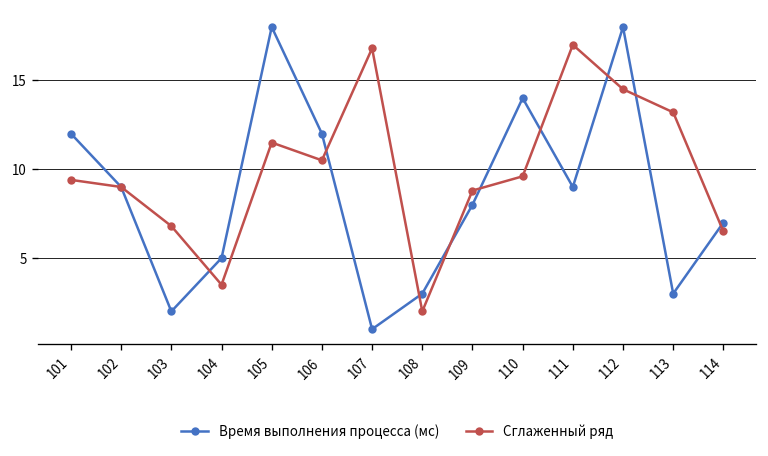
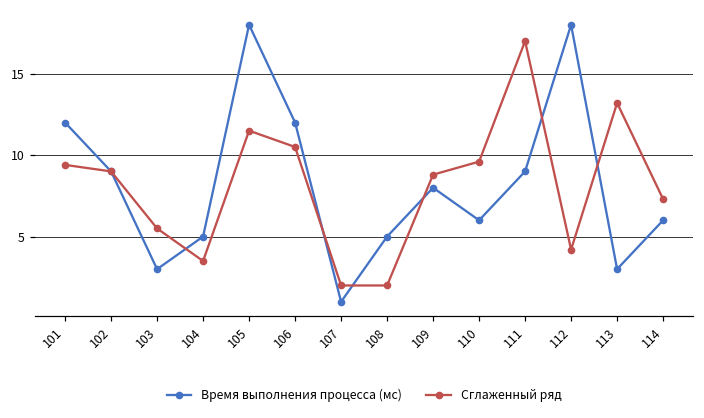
  {
    "Время выполнения процесса (мс)": {
      "101": 12,
-     "103": 2,
+     "103": 3,
      "104": 5,
      "105": 18,
      "106": 12,
      "107": 1,
-     "108": 3,
+     "108": 5,
      "109": 8,
-     "110": 14,
+     "110": 6,
      "111": 9,
      "112": 18,
      "113": 3,
-     "114": 7
+     "114": 6
    },
    "Сглаженный ряд": {
      "101": 9.4,
-     "103": 6.8,
+     "103": 5.5,
      "104": 3.5,
      "105": 11.5,
      "106": 10.5,
-     "107": 16.8,
+     "107": 2.0,
      "108": 2.0,
      "109": 8.8,
      "110": 9.6,
      "111": 17.0,
-     "112": 14.5,
+     "112": 4.2,
      "113": 13.2,
-     "114": 6.5
+     "114": 7.3
    }
  }
